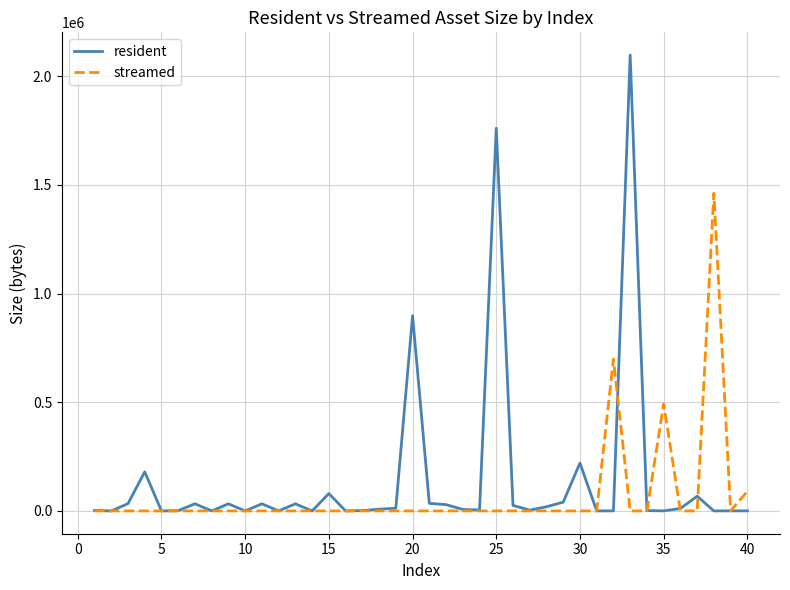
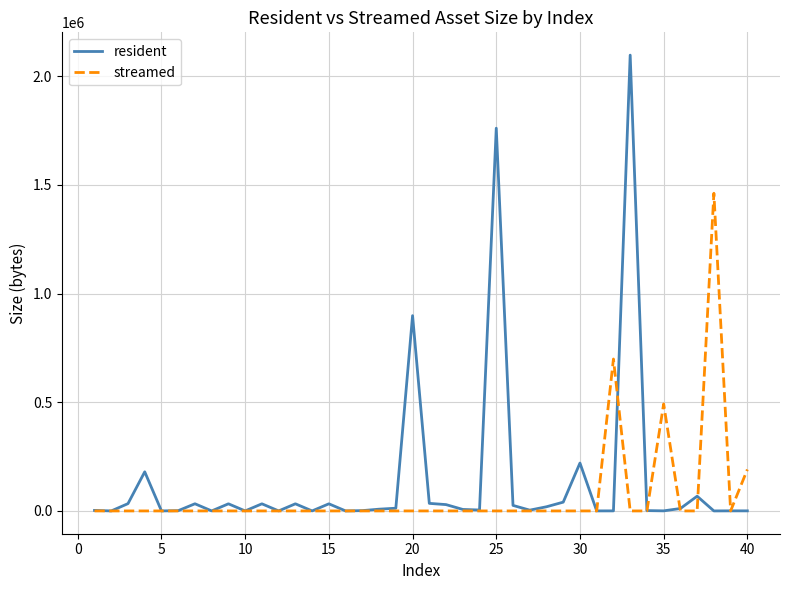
  {
    "resident": {
-     "15": 80000,
+     "15": 30000,
      "20": 900000,
      "25": 1760000,
      "30": 220000,
      "35": 0,
      "40": 0
    },
    "streamed": {
      "15": 0,
      "20": 0,
      "25": 0,
      "30": 0,
      "35": 490000,
-     "40": 90000
+     "40": 190000
    }
  }
